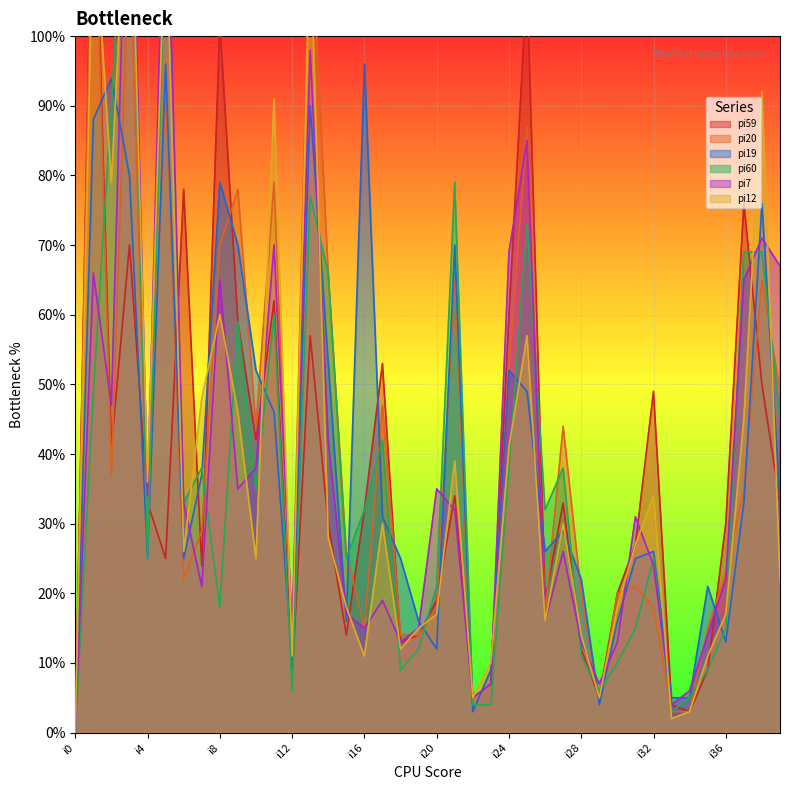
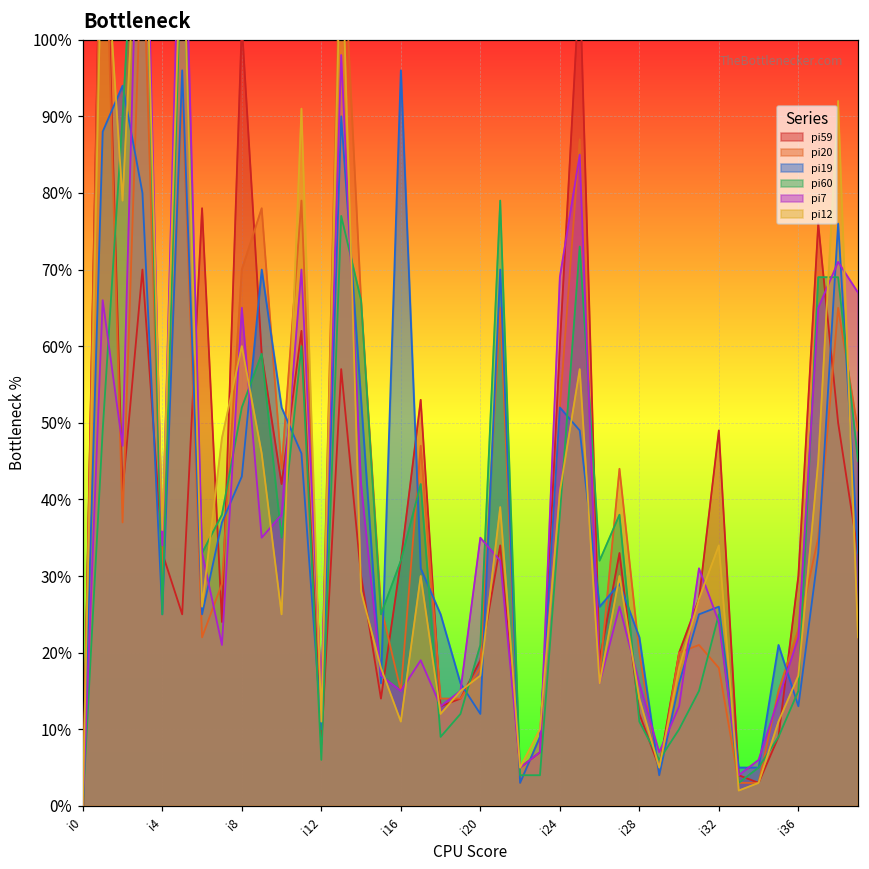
  {
    "pi19": {
-     "i8": "79%",
+     "i8": "43%",
      "i12": "10%",
      "i16": "96%",
      "i20": "12%",
      "i28": "22%",
      "i32": "26%",
      "i36": "13%"
    },
    "pi60": {
-     "i8": "18%",
+     "i8": "52%",
      "i12": "6%",
      "i20": "21%",
      "i24": "38%",
      "i28": "11%",
      "i32": "25%",
      "i36": "15%"
    },
    "pi7": {
      "i4": "34%",
      "i8": "65%",
      "i12": "15%",
      "i20": "35%",
      "i24": "69%",
-     "i28": "13%",
+     "i28": "16%",
      "i32": "24%",
      "i36": "22%"
    }
  }
